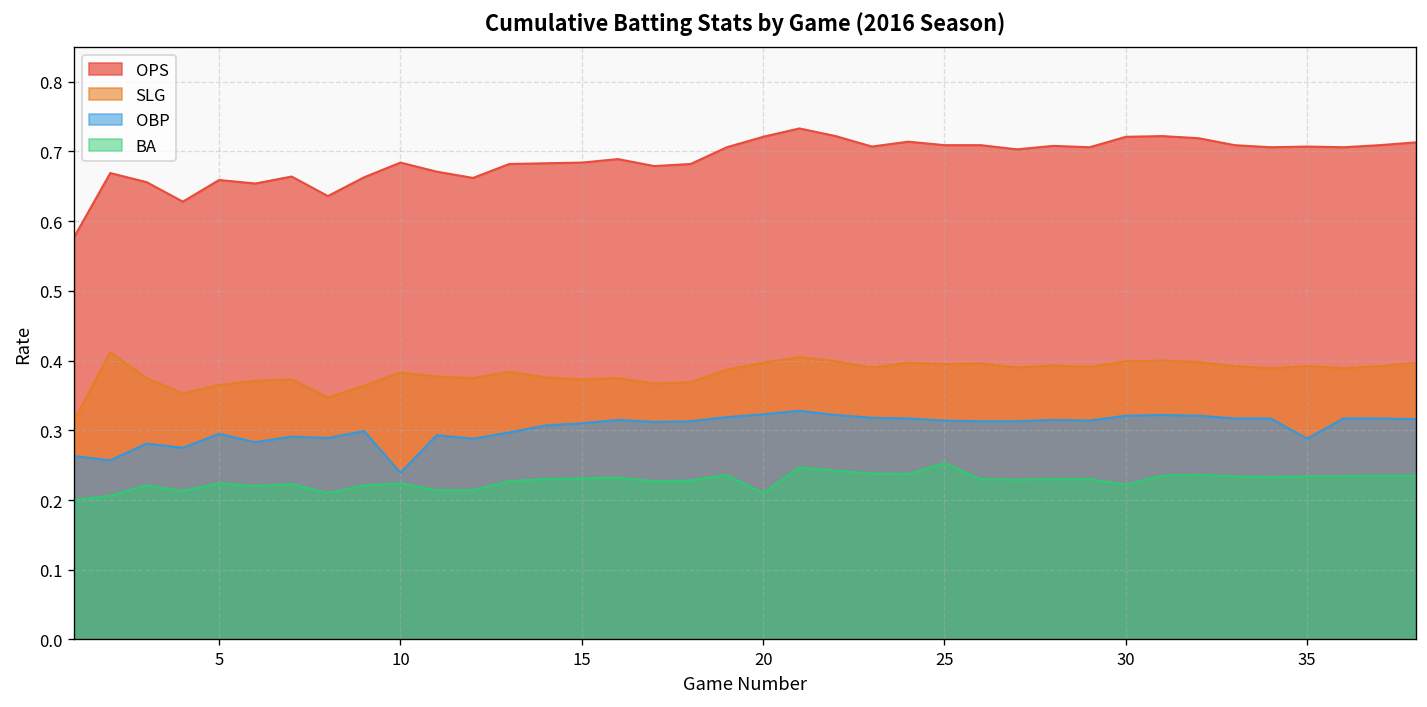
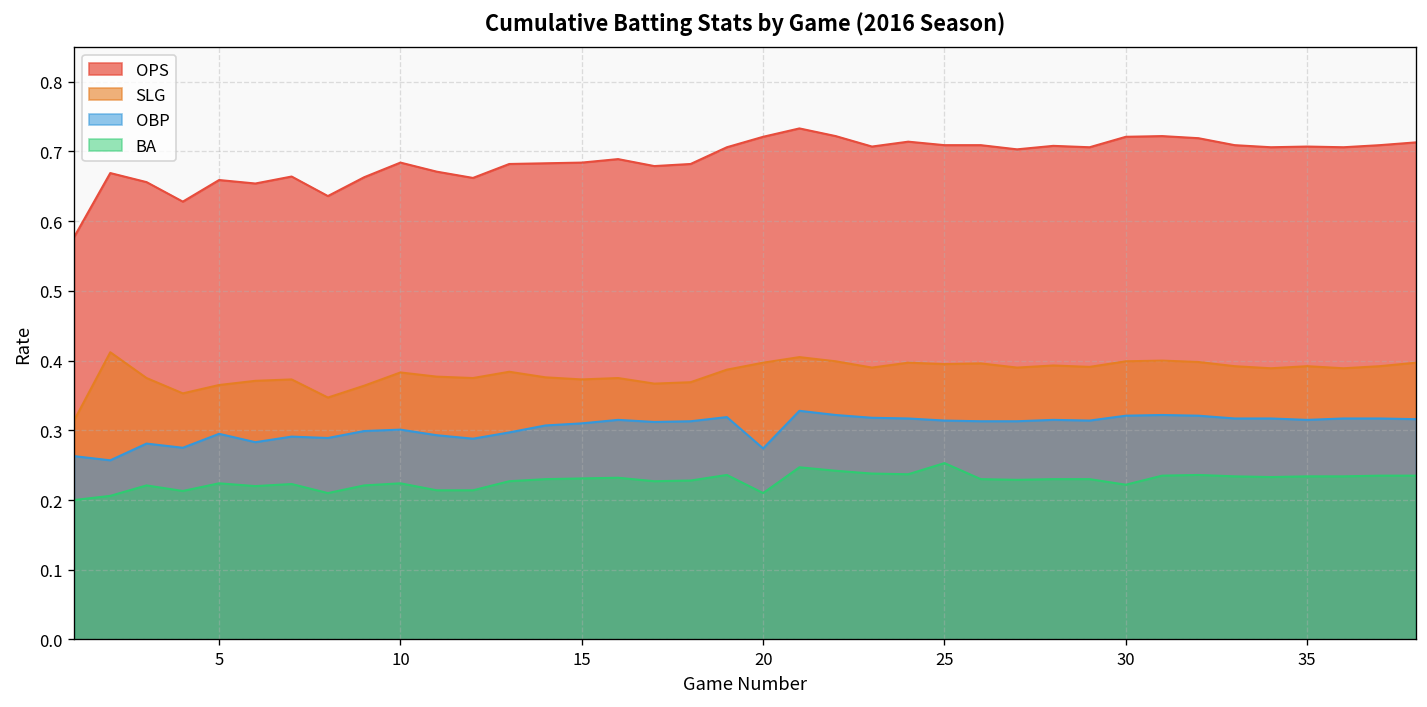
  {
    "OBP": {
      "5": 0.30,
-     "10": 0.24,
+     "10": 0.30,
      "15": 0.31,
-     "20": 0.32,
+     "20": 0.27,
      "25": 0.31,
      "30": 0.32,
-     "35": 0.29
+     "35": 0.32
    },
    "BA": {
      "5": 0.22,
      "10": 0.22,
      "15": 0.23,
      "20": 0.21,
      "25": 0.25,
      "30": 0.22,
      "35": 0.23
    }
  }
